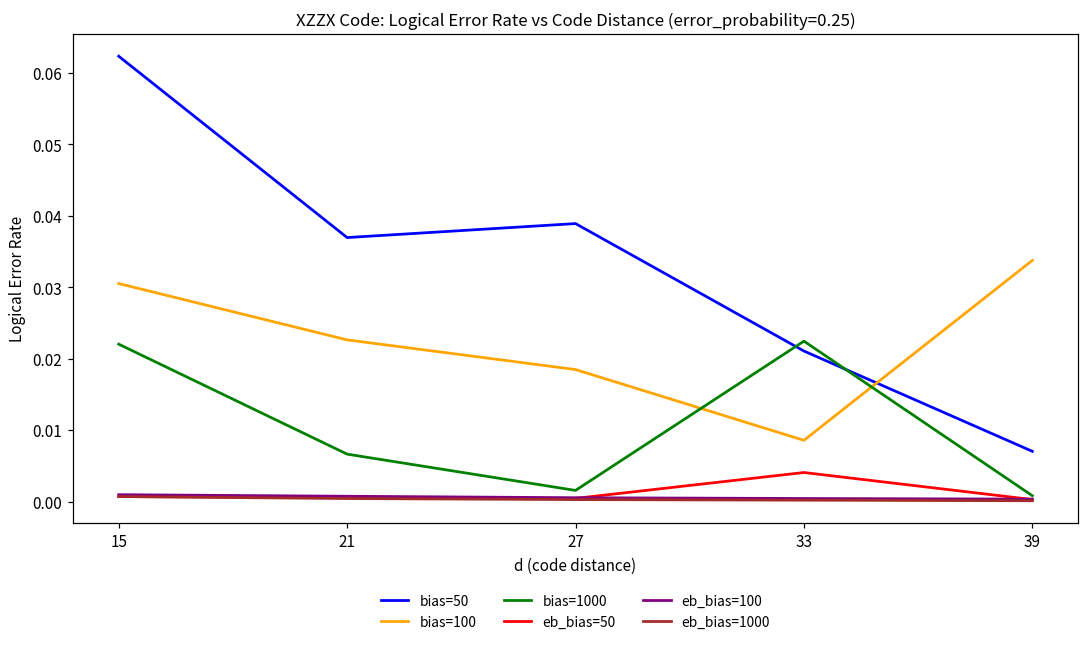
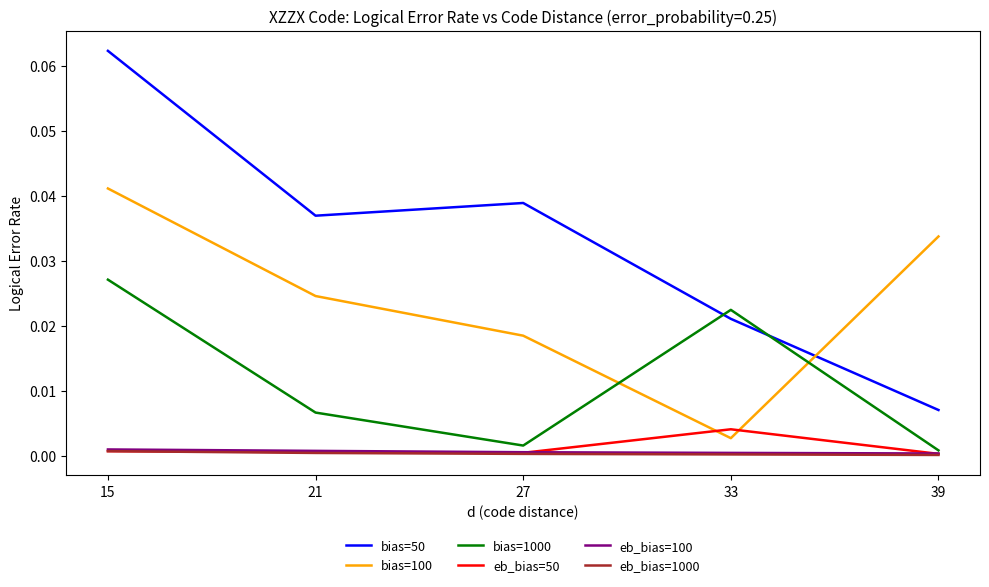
  {
    "bias=50": {
      "15": 0.062,
      "21": 0.037,
      "27": 0.039,
      "33": 0.021,
      "39": 0.007
    },
    "bias=100": {
-     "15": 0.031,
-     "21": 0.023,
+     "15": 0.041,
+     "21": 0.025,
      "27": 0.019,
-     "33": 0.009,
+     "33": 0.003,
      "39": 0.034
    },
    "bias=1000": {
-     "15": 0.022,
+     "15": 0.027,
      "21": 0.007,
      "27": 0.002,
      "33": 0.022,
      "39": 0.001
    },
    "eb_bias=50": {
      "33": 0.004
    }
  }
